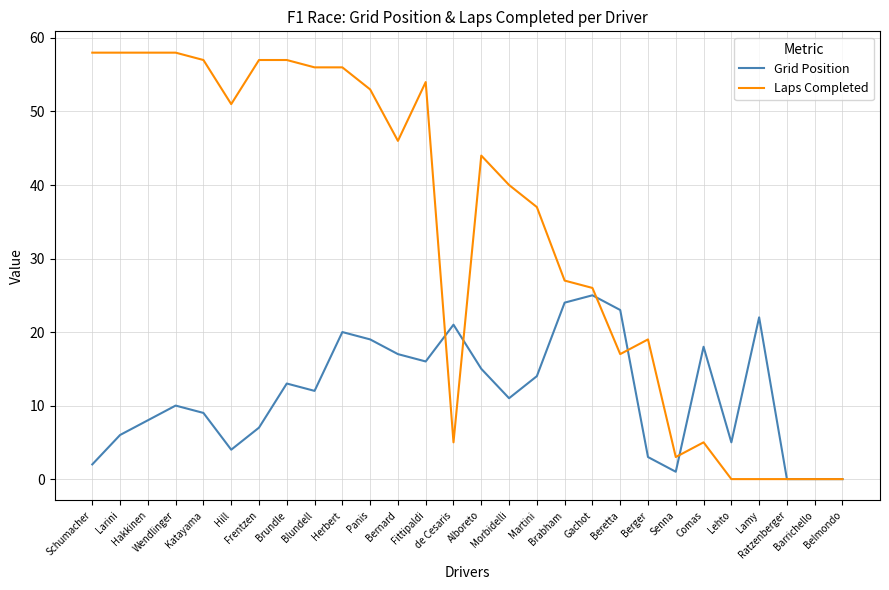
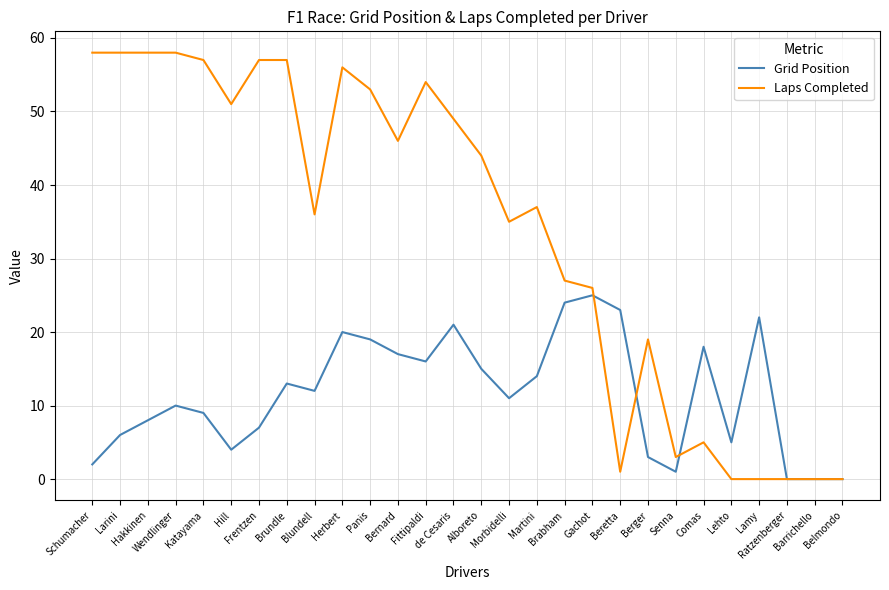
  {
    "Grid Position": {
      "Schumacher": 2,
      "Larini": 6,
      "Hakkinen": 8,
      "Wendlinger": 10,
      "Katayama": 9,
      "Hill": 4,
      "Frentzen": 7,
      "Brundle": 13,
      "Blundell": 12,
      "Herbert": 20,
      "Panis": 19,
      "Bernard": 17,
      "Fittipaldi": 16,
      "de Cesaris": 21,
      "Alboreto": 15,
      "Morbidelli": 11,
      "Martini": 14,
      "Brabham": 24,
      "Gachot": 25,
      "Beretta": 23,
      "Berger": 3,
      "Senna": 1,
      "Comas": 18,
      "Lehto": 5,
      "Lamy": 22
    },
    "Laps Completed": {
      "Schumacher": 58,
      "Larini": 58,
      "Hakkinen": 58,
      "Wendlinger": 58,
      "Katayama": 57,
      "Hill": 51,
      "Frentzen": 57,
      "Brundle": 57,
-     "Blundell": 56,
+     "Blundell": 36,
      "Herbert": 56,
      "Panis": 53,
      "Bernard": 46,
      "Fittipaldi": 54,
-     "de Cesaris": 5,
+     "de Cesaris": 49,
      "Alboreto": 44,
-     "Morbidelli": 40,
+     "Morbidelli": 35,
      "Martini": 37,
      "Brabham": 27,
      "Gachot": 26,
-     "Beretta": 17,
+     "Beretta": 1,
      "Berger": 19,
      "Senna": 3,
      "Comas": 5,
      "Lehto": 0,
      "Lamy": 0
    }
  }
